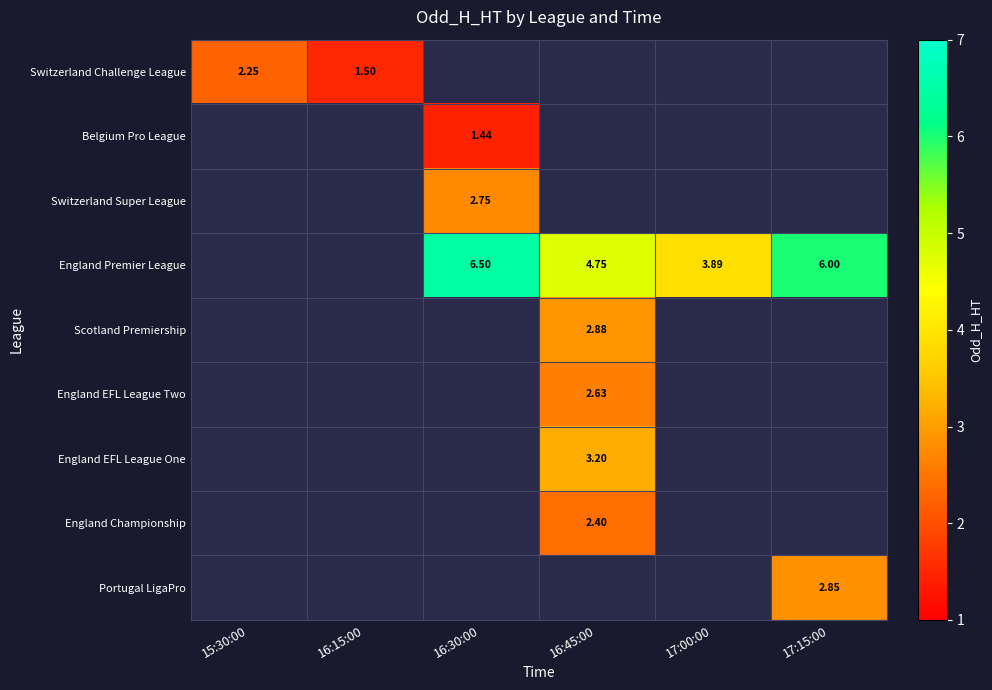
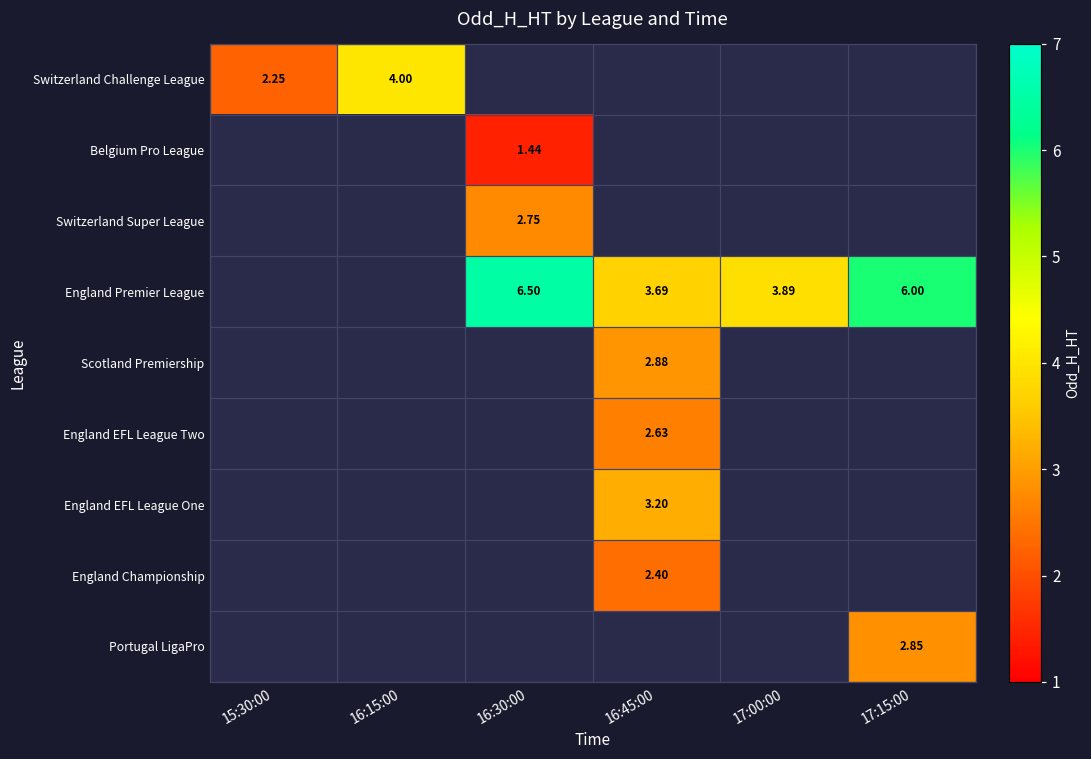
  {
    "Switzerland Challenge League": {
      "15:30:00": 2.25,
-     "16:15:00": 1.50
+     "16:15:00": 4.00
    },
    "Belgium Pro League": {
      "16:30:00": 1.44
    },
    "Switzerland Super League": {
      "16:30:00": 2.75
    },
    "England Premier League": {
      "16:30:00": 6.50,
-     "16:45:00": 4.75,
+     "16:45:00": 3.69,
      "17:00:00": 3.89,
      "17:15:00": 6.00
    },
    "Scotland Premiership": {
      "16:45:00": 2.88
    },
    "England EFL League Two": {
      "16:45:00": 2.63
    },
    "England EFL League One": {
      "16:45:00": 3.20
    },
    "England Championship": {
      "16:45:00": 2.40
    },
    "Portugal LigaPro": {
      "17:15:00": 2.85
    }
  }
